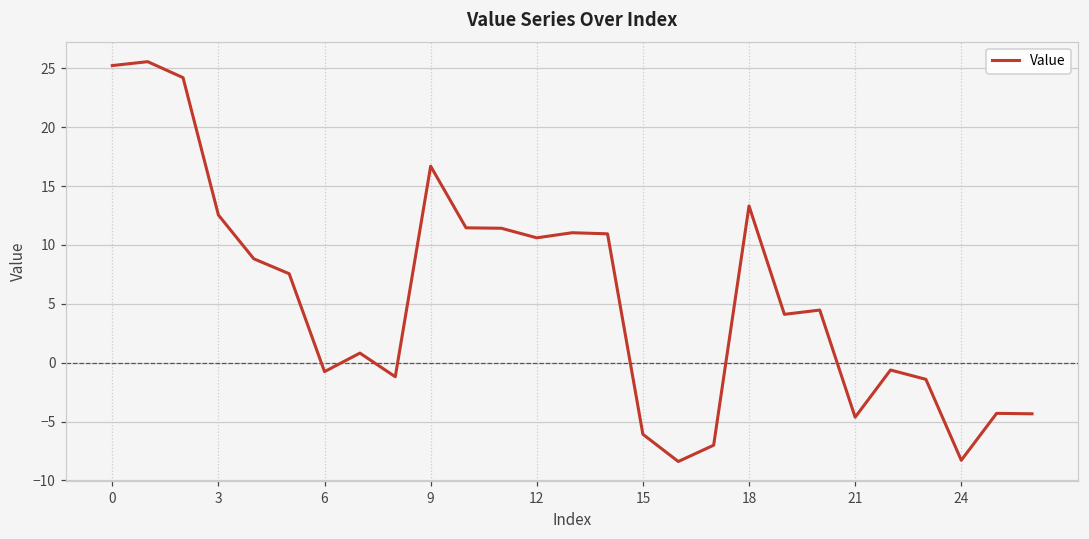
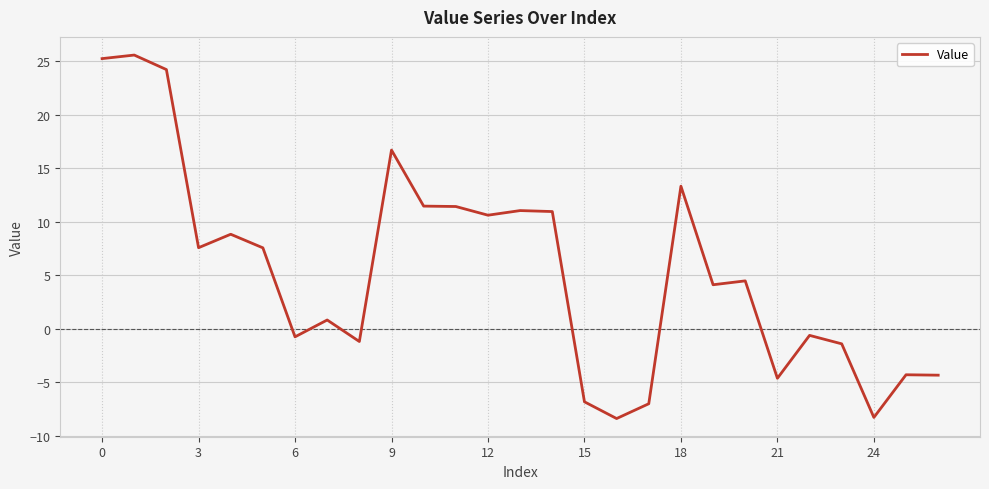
  {
    "0": 25.2,
-   "3": 12.5,
+   "3": 7.6,
    "6": -0.8,
    "9": 16.7,
    "12": 10.6,
-   "15": -6.1,
+   "15": -6.8,
    "18": 13.3,
    "21": -4.6,
    "24": -8.3
  }
